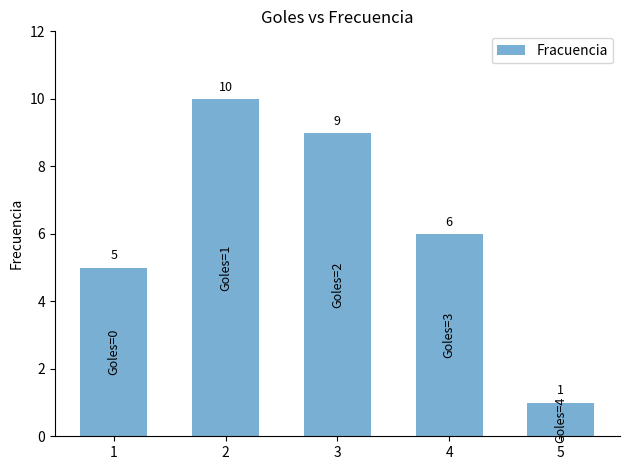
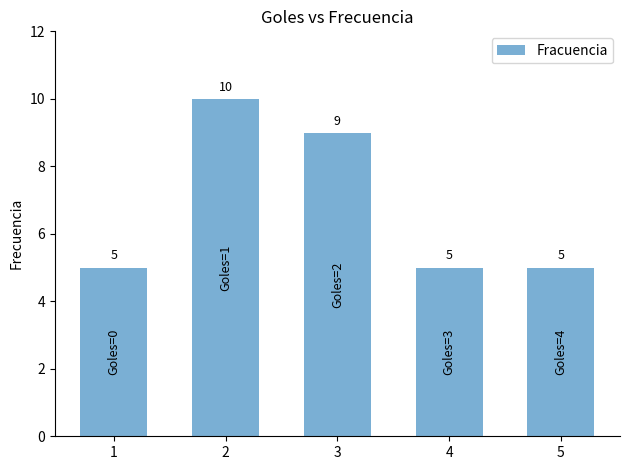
  {
    "1": 5,
    "2": 10,
    "3": 9,
-   "4": 6,
-   "5": 1
+   "4": 5,
+   "5": 5
  }
